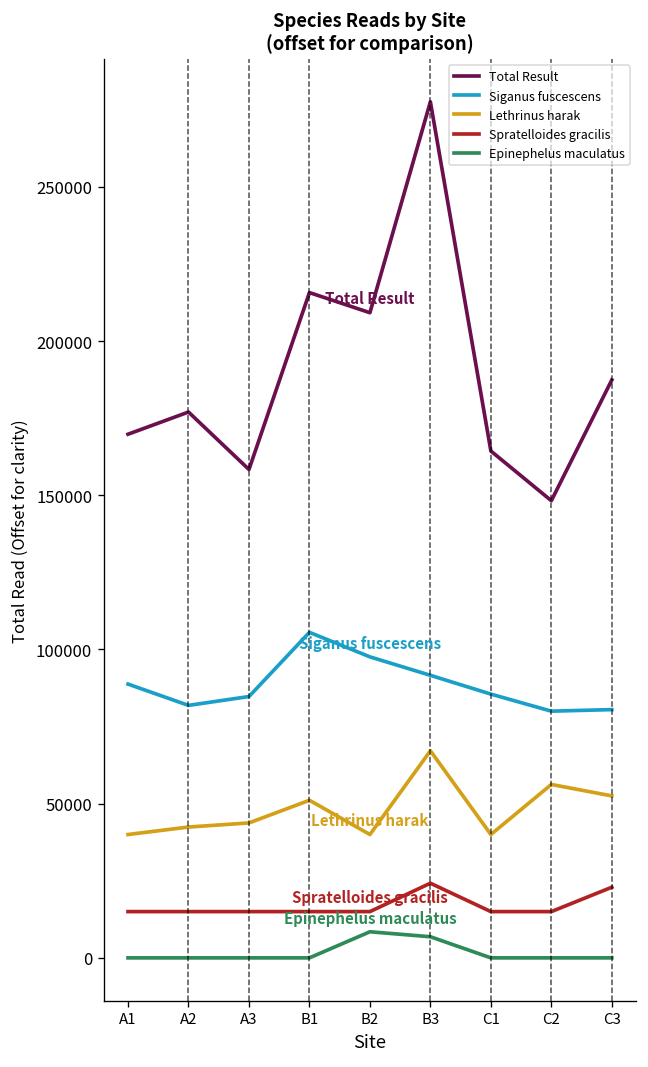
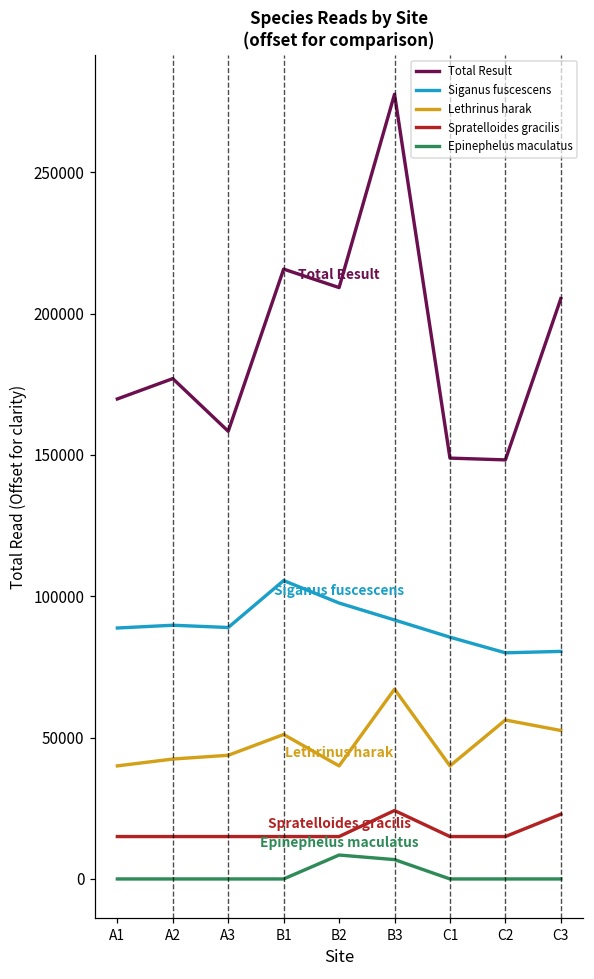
  {
    "Total Result": {
      "A1": 170000,
      "A2": 177000,
      "A3": 158000,
      "B1": 216000,
      "B2": 209000,
      "B3": 278000,
-     "C1": 164000,
+     "C1": 149000,
      "C2": 148000,
-     "C3": 187000
+     "C3": 205000
    },
    "Siganus fuscescens": {
      "A1": 89000,
-     "A2": 82000,
-     "A3": 85000,
+     "A2": 90000,
+     "A3": 89000,
      "B1": 106000,
      "B2": 98000,
      "B3": 92000,
      "C1": 86000,
      "C2": 80000,
      "C3": 81000
    },
    "Lethrinus harak": {
      "A1": 40000,
      "A2": 42000,
      "A3": 44000,
      "B1": 51000,
      "B2": 40000,
      "B3": 67000,
      "C1": 40000,
      "C2": 56000,
      "C3": 53000
    },
    "Spratelloides gracilis": {
      "A1": 15000,
      "A2": 15000,
      "A3": 15000,
      "B1": 15000,
      "B2": 15000,
      "B3": 24000,
      "C1": 15000,
      "C2": 15000,
      "C3": 23000
    },
    "Epinephelus maculatus": {
      "A1": 0,
      "A2": 0,
      "A3": 0,
      "B1": 0,
      "B2": 8000,
      "B3": 7000,
      "C1": 0,
      "C2": 0,
      "C3": 0
    }
  }
